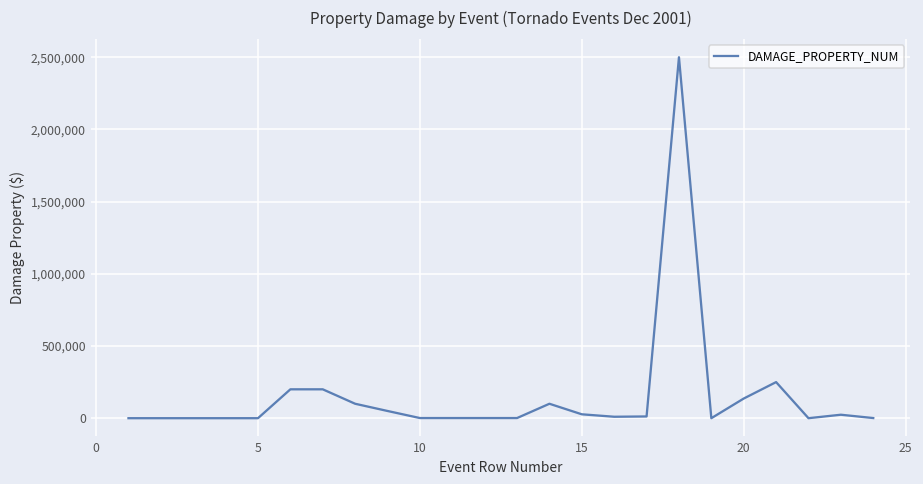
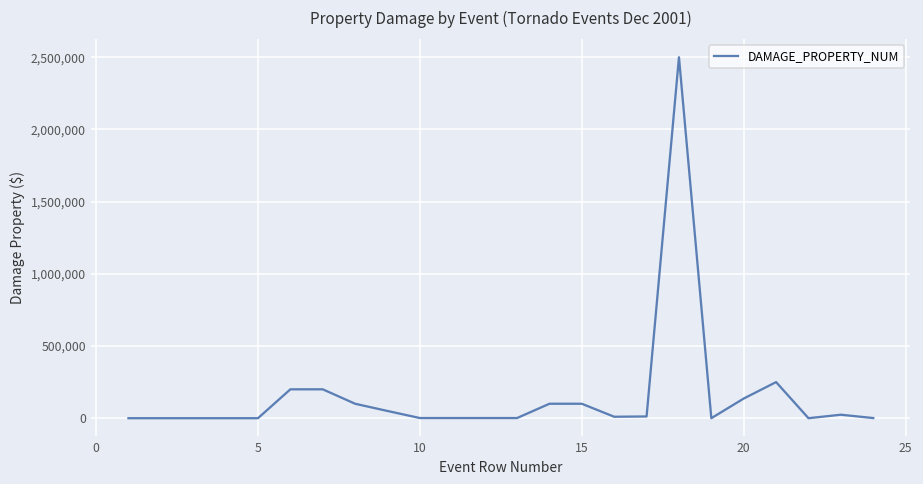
  {
    "5": "0",
    "10": "0",
-   "15": "30,000",
+   "15": "100,000",
    "20": "140,000"
  }
